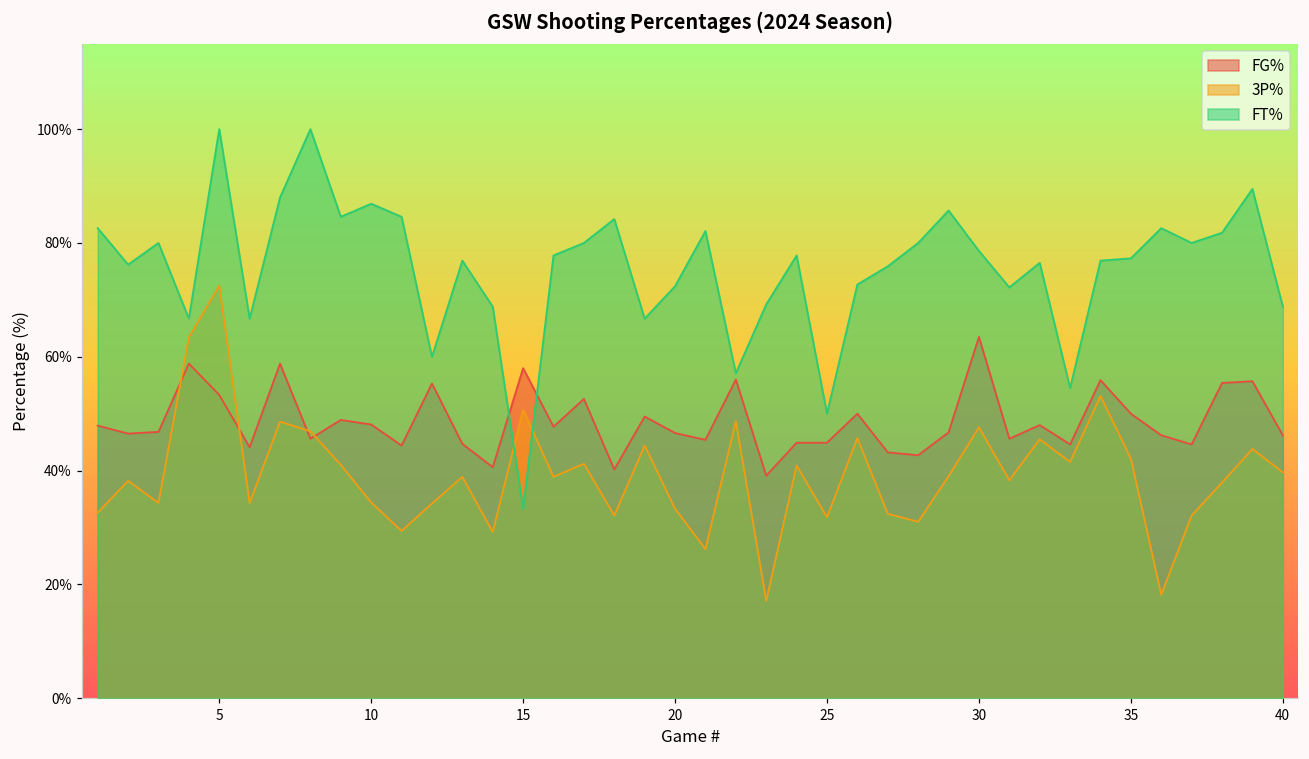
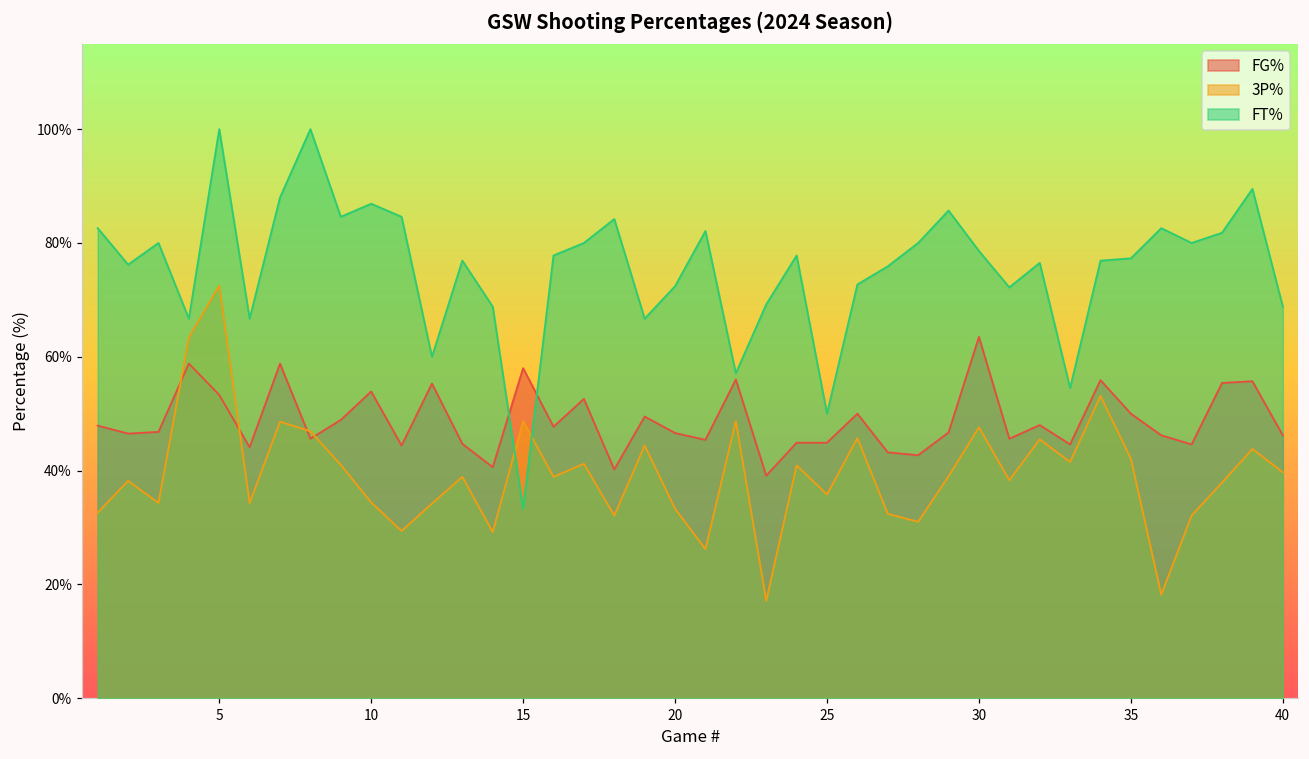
  {
    "FG%": {
      "5": "53%",
-     "10": "48%",
+     "10": "54%",
      "15": "58%",
      "20": "47%",
      "25": "45%",
      "30": "64%",
      "35": "50%",
      "40": "46%"
    },
    "3P%": {
      "5": "73%",
      "10": "34%",
-     "15": "51%",
+     "15": "49%",
      "20": "33%",
-     "25": "32%",
+     "25": "36%",
      "30": "48%",
      "35": "42%",
      "40": "40%"
    },
    "FT%": {
      "5": "100%",
      "10": "87%",
      "15": "33%",
      "20": "72%",
      "25": "50%",
      "30": "79%",
      "35": "77%",
      "40": "69%"
    }
  }
